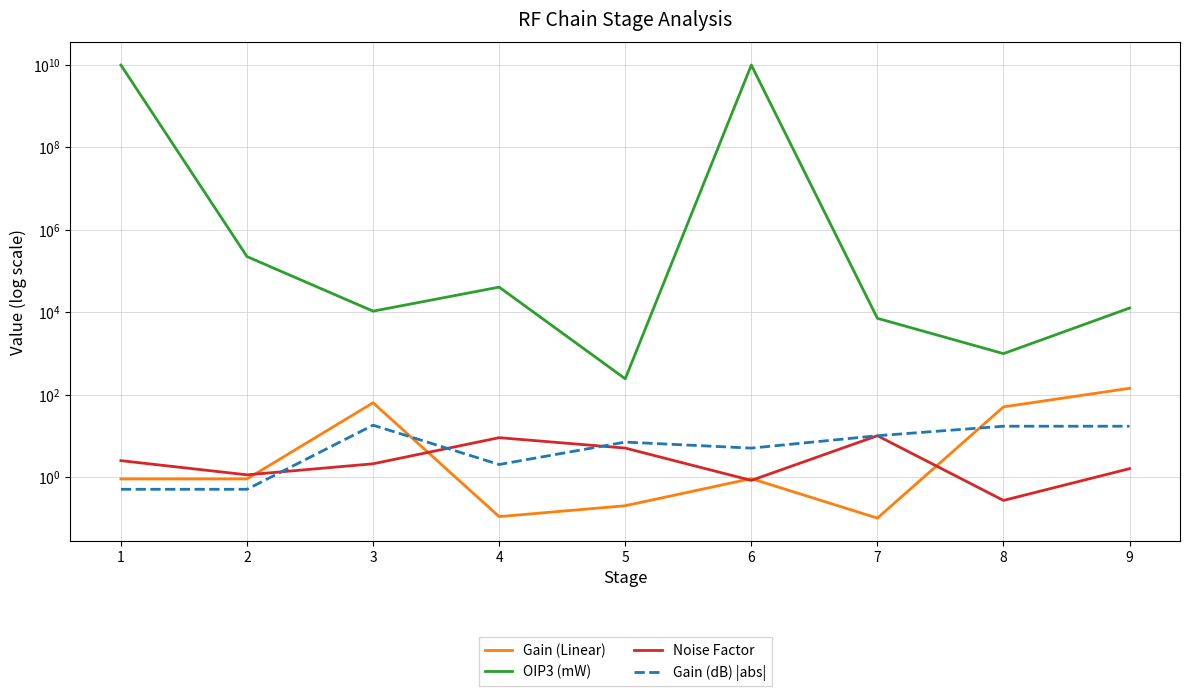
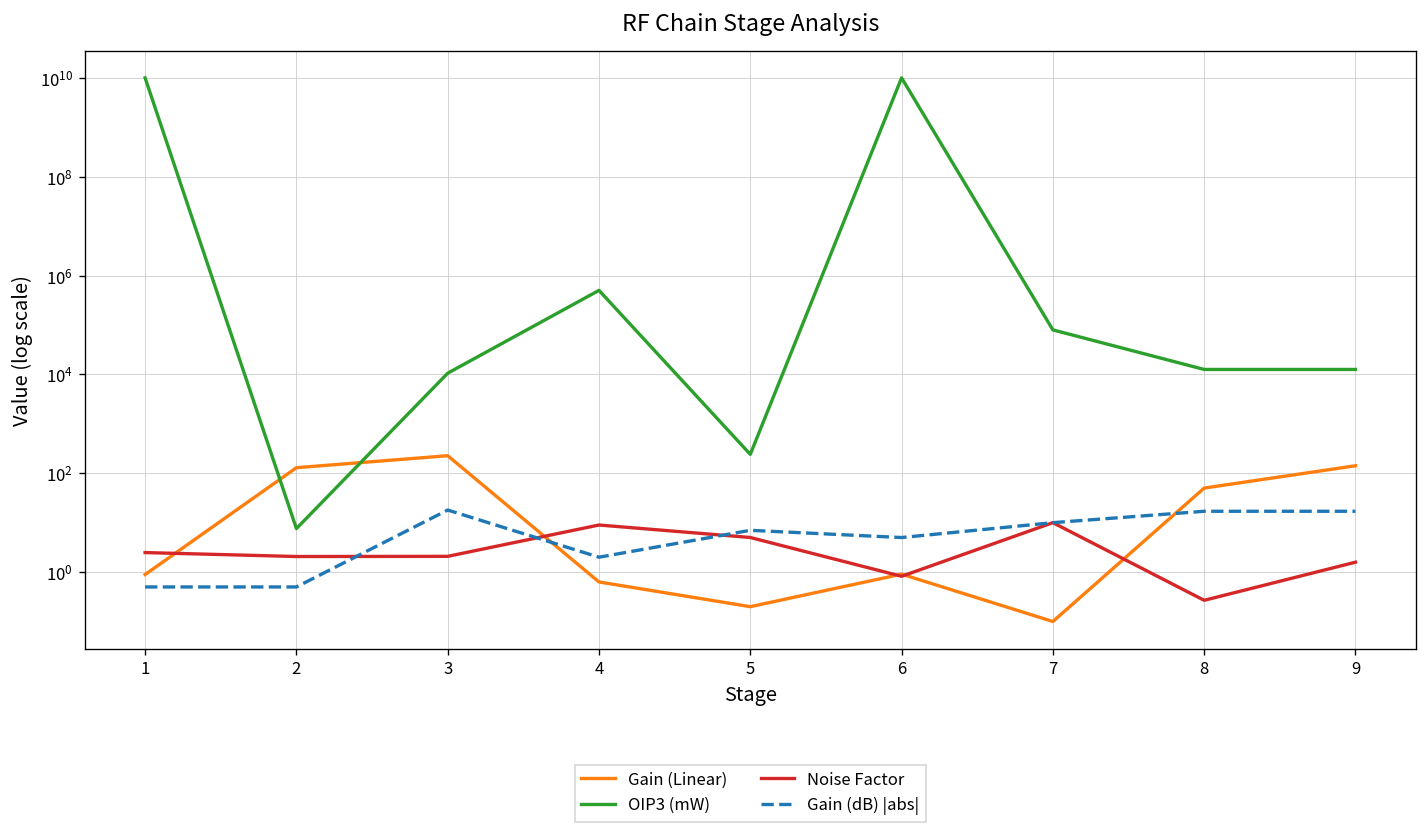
  {
    "Gain (Linear)": {
      "1": 0.9,
-     "2": 0.9,
-     "3": 60,
-     "4": 0.11,
+     "2": 130,
+     "3": 200,
+     "4": 0.6,
      "5": 0.2,
      "7": 0.10,
      "8": 50,
      "9": 140
    },
    "OIP3 (mW)": {
      "1": 10000000000,
-     "2": 200000,
+     "2": 8,
      "3": 11000,
-     "4": 40000,
+     "4": 500000,
      "5": 200,
      "6": 10000000000,
-     "7": 7000,
-     "8": 1000,
+     "7": 80000,
+     "8": 13000,
      "9": 13000
    },
    "Noise Factor": {
      "1": 2,
-     "2": 1.1,
+     "2": 2,
      "3": 2,
      "4": 9,
      "5": 5,
      "8": 0.3,
      "9": 1.6
    },
    "Gain (dB) |abs|": {
      "1": 0.5,
      "2": 0.5,
      "3": 20,
      "4": 2,
      "5": 7,
      "6": 5,
      "8": 17,
      "9": 17
    }
  }
